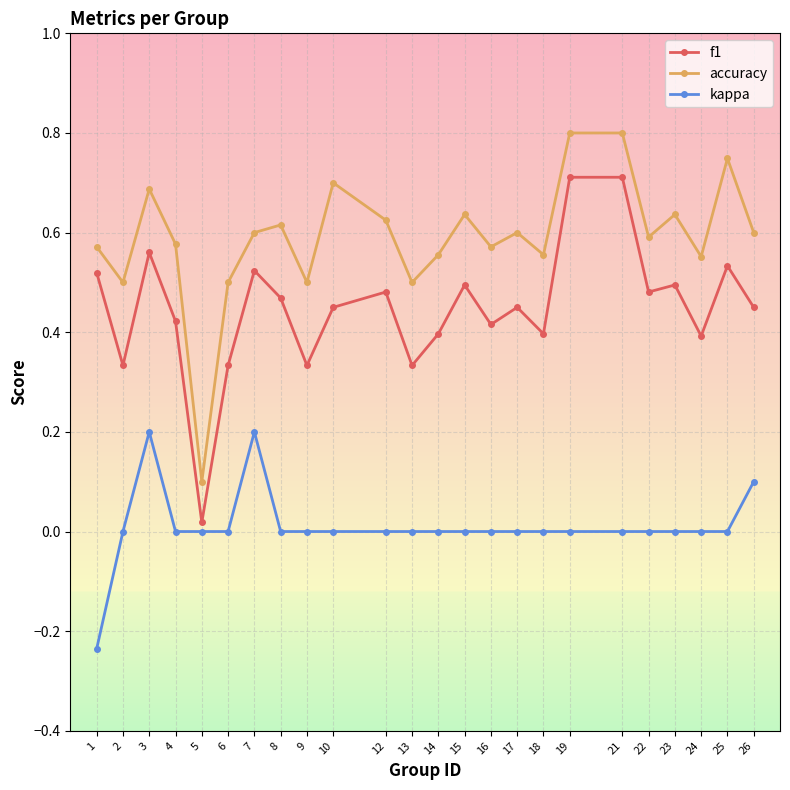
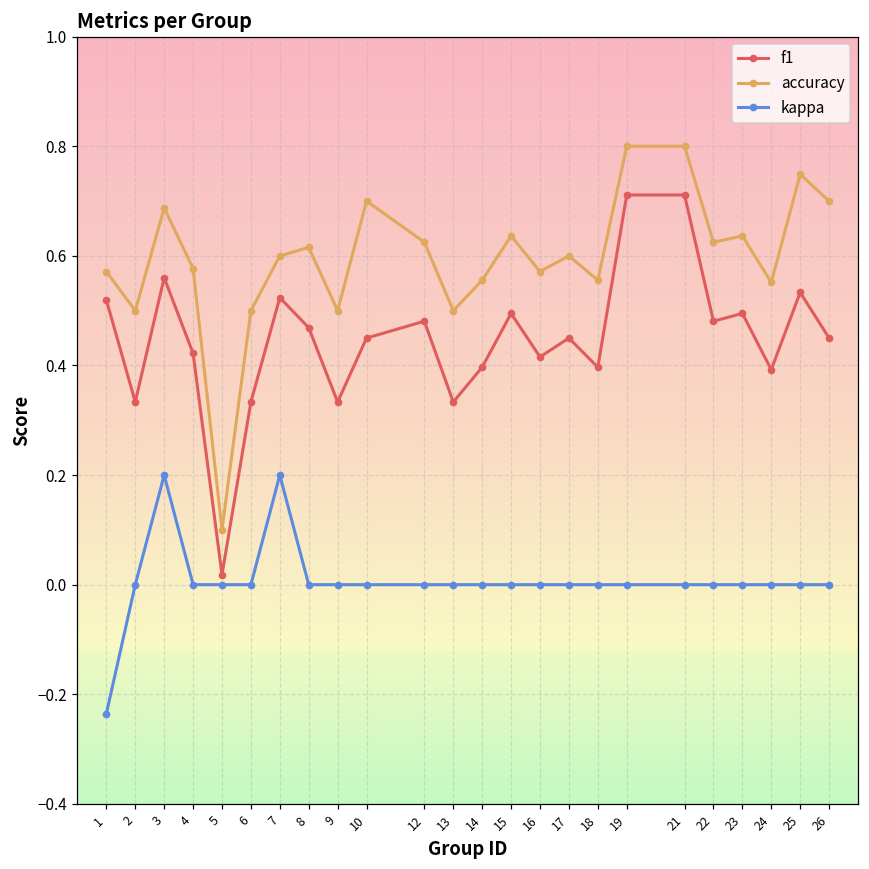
  {
    "f1": {
      "1": 0.52,
      "2": 0.33,
      "3": 0.56,
      "4": 0.42,
      "5": 0.02,
      "6": 0.33,
      "7": 0.52,
      "8": 0.47,
      "9": 0.33,
      "10": 0.45,
      "12": 0.48,
      "13": 0.33,
      "14": 0.40,
      "15": 0.49,
      "16": 0.42,
      "17": 0.45,
      "18": 0.40,
      "19": 0.71,
      "21": 0.71,
      "22": 0.48,
      "23": 0.49,
      "24": 0.39,
      "25": 0.53,
      "26": 0.45
    },
    "accuracy": {
      "1": 0.57,
      "2": 0.50,
      "3": 0.69,
      "4": 0.58,
      "5": 0.10,
      "6": 0.50,
      "7": 0.60,
      "8": 0.62,
      "9": 0.50,
      "10": 0.70,
      "12": 0.63,
      "13": 0.50,
      "14": 0.56,
      "15": 0.64,
      "16": 0.57,
      "17": 0.60,
      "18": 0.56,
      "19": 0.80,
      "21": 0.80,
-     "22": 0.59,
+     "22": 0.63,
      "23": 0.64,
      "24": 0.55,
      "25": 0.75,
-     "26": 0.6
+     "26": 0.7
    },
    "kappa": {
      "1": -0.24,
      "2": 0.0,
      "3": 0.2,
      "4": 0.0,
      "5": 0.0,
      "6": 0.0,
      "7": 0.2,
      "8": 0.0,
      "9": 0.0,
      "10": 0.0,
      "12": 0.0,
      "13": 0.0,
      "14": 0.0,
      "15": 0.0,
      "16": 0.0,
      "17": 0.0,
      "18": 0.0,
      "19": 0.0,
      "21": 0.0,
      "22": 0.0,
      "23": 0.0,
      "24": 0.0,
      "25": 0.0,
-     "26": 0.1
+     "26": 0.0
    }
  }
